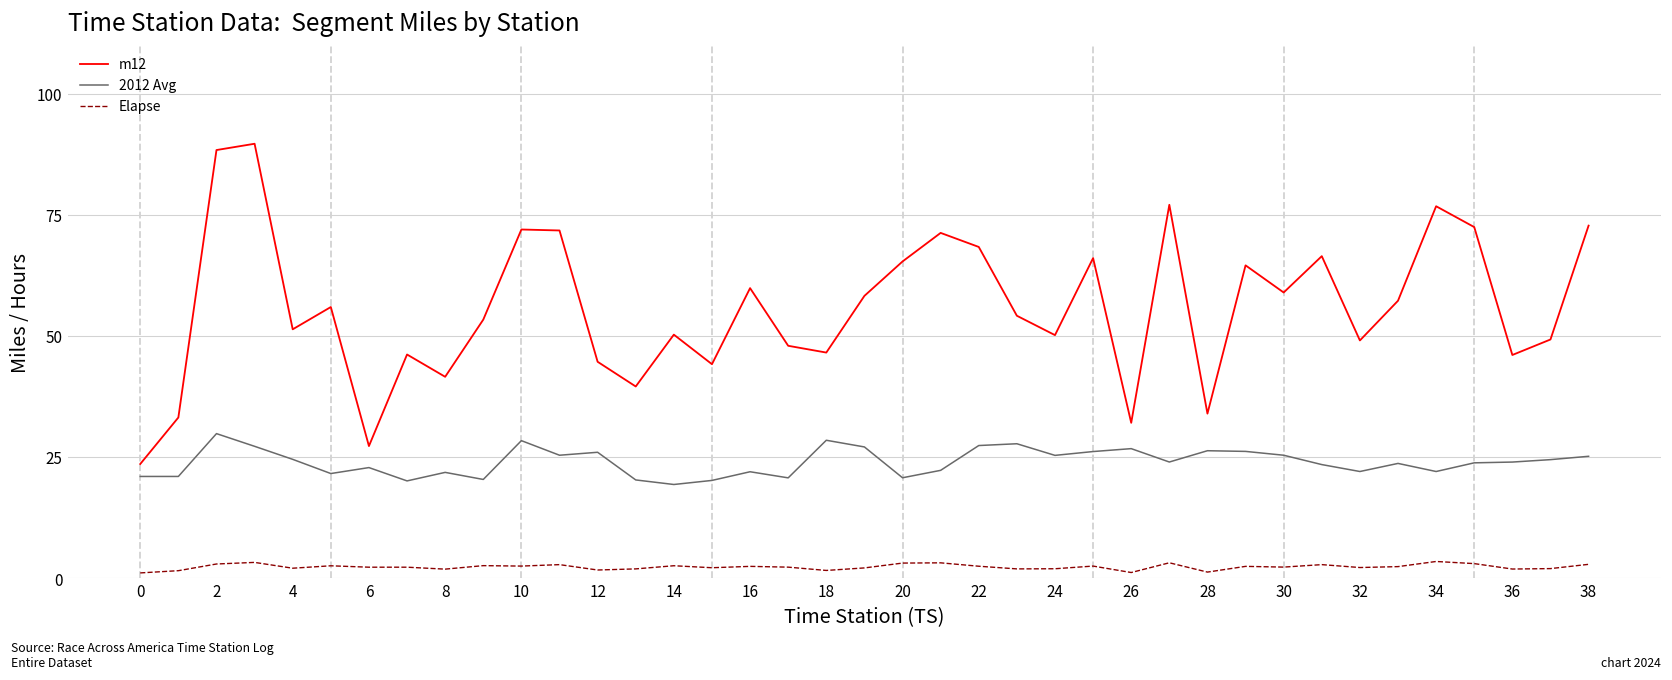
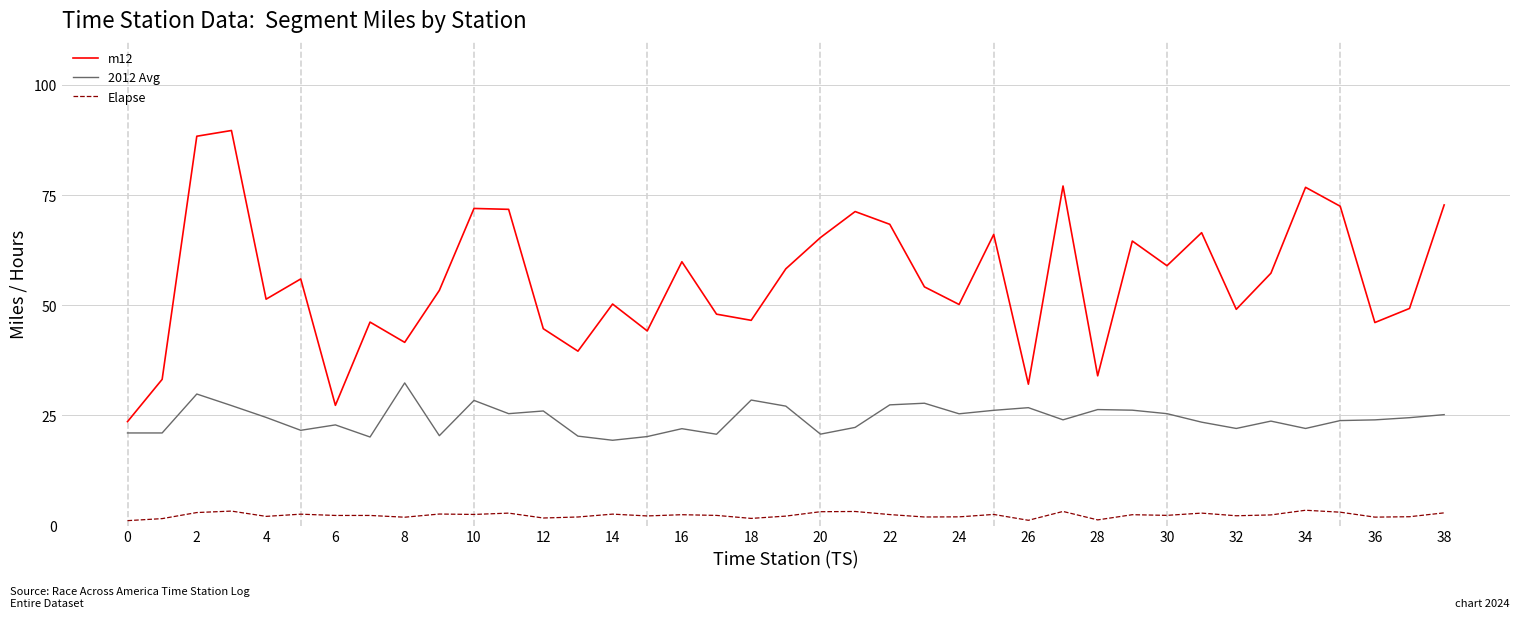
  {
    "m12": {
      "0": 24,
      "2": 88,
      "4": 51,
      "6": 27,
      "8": 42,
      "10": 72,
      "12": 45,
      "14": 50,
      "16": 60,
      "18": 47,
      "20": 65,
      "22": 68,
      "24": 50,
      "26": 32,
      "28": 34,
      "30": 59,
      "32": 49,
      "34": 77,
      "36": 46,
      "38": 73
    },
    "2012 Avg": {
      "0": 21,
      "2": 30,
      "4": 25,
      "6": 23,
-     "8": 22,
+     "8": 32,
      "10": 28,
      "12": 26,
      "14": 19,
      "16": 22,
      "18": 29,
      "20": 21,
      "22": 27,
      "24": 25,
      "26": 27,
      "28": 26,
      "30": 25,
      "32": 22,
      "34": 22,
      "36": 24,
      "38": 25
    },
    "Elapse": {
      "0": 1,
      "2": 3,
      "4": 2,
      "6": 2,
      "8": 2,
      "10": 3,
      "12": 2,
      "14": 3,
      "16": 2,
      "18": 2,
      "20": 3,
      "22": 3,
      "24": 2,
      "26": 1,
      "28": 1,
      "30": 2,
      "32": 2,
      "34": 3,
      "36": 2,
      "38": 3
    }
  }
